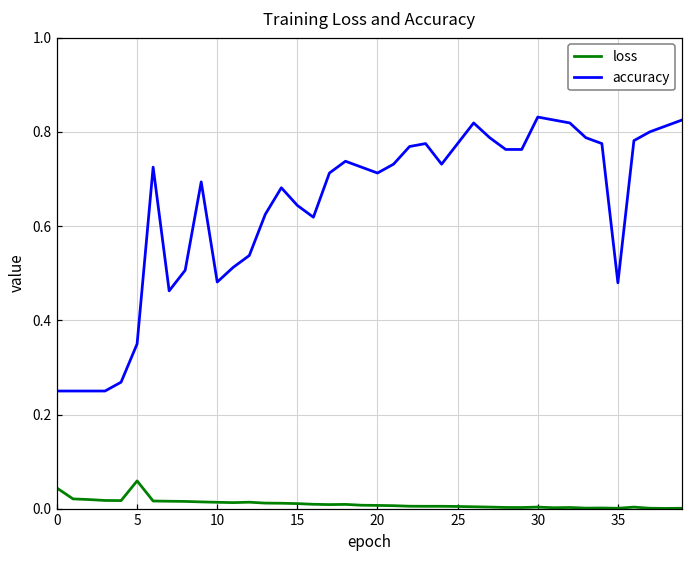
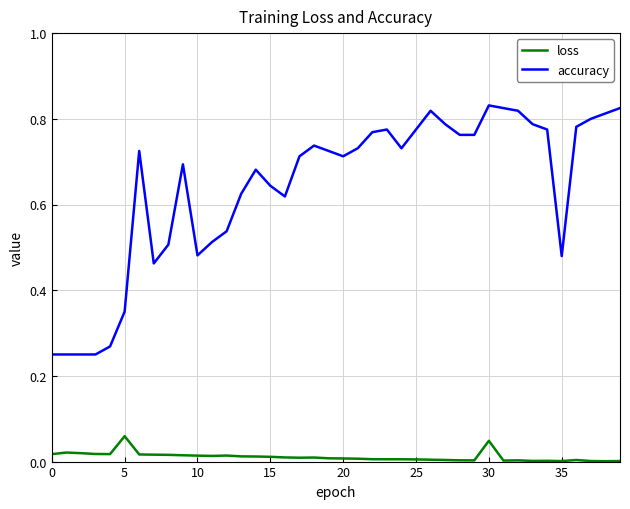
  {
    "loss": {
-     "0": 0.04,
+     "0": 0.02,
      "5": 0.06,
      "10": 0.01,
      "15": 0.01,
      "20": 0.01,
      "25": 0.01,
-     "30": 0.00,
+     "30": 0.05,
      "35": 0.00
    },
    "accuracy": {
      "0": 0.25,
      "5": 0.35,
      "10": 0.48,
      "15": 0.64,
      "20": 0.71,
      "25": 0.78,
      "30": 0.83,
      "35": 0.48
    }
  }
